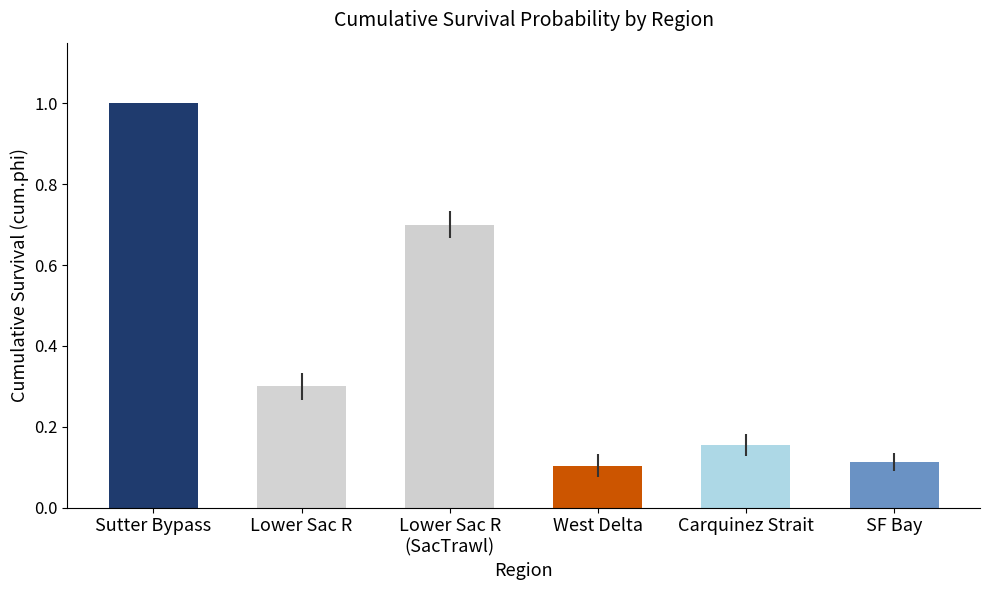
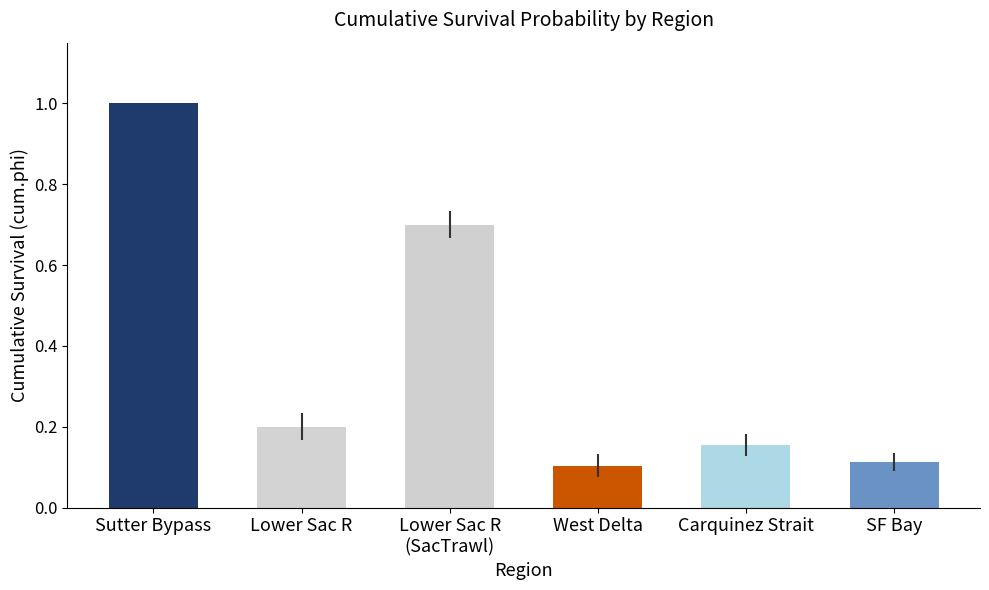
  {
    "Sutter Bypass": 1.0,
-   "Lower Sac R": 0.3,
+   "Lower Sac R": 0.2,
    "Lower Sac R (SacTrawl)": 0.7,
    "West Delta": 0.1,
    "Carquinez Strait": 0.16,
    "SF Bay": 0.11
  }
